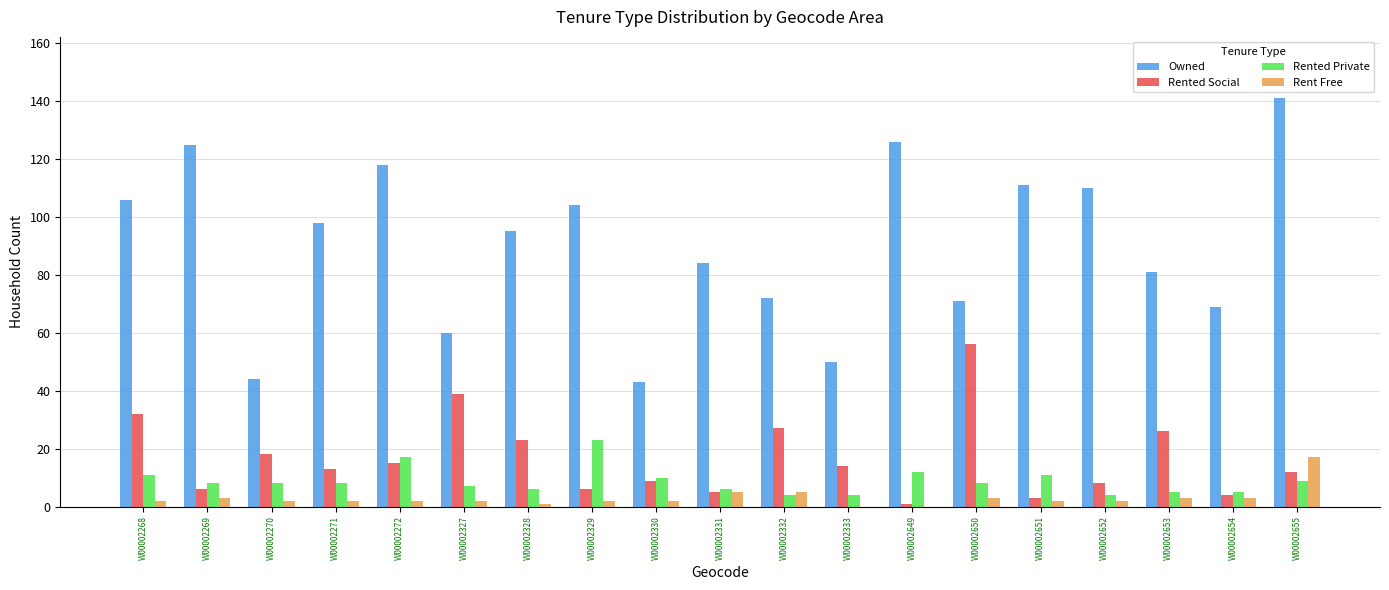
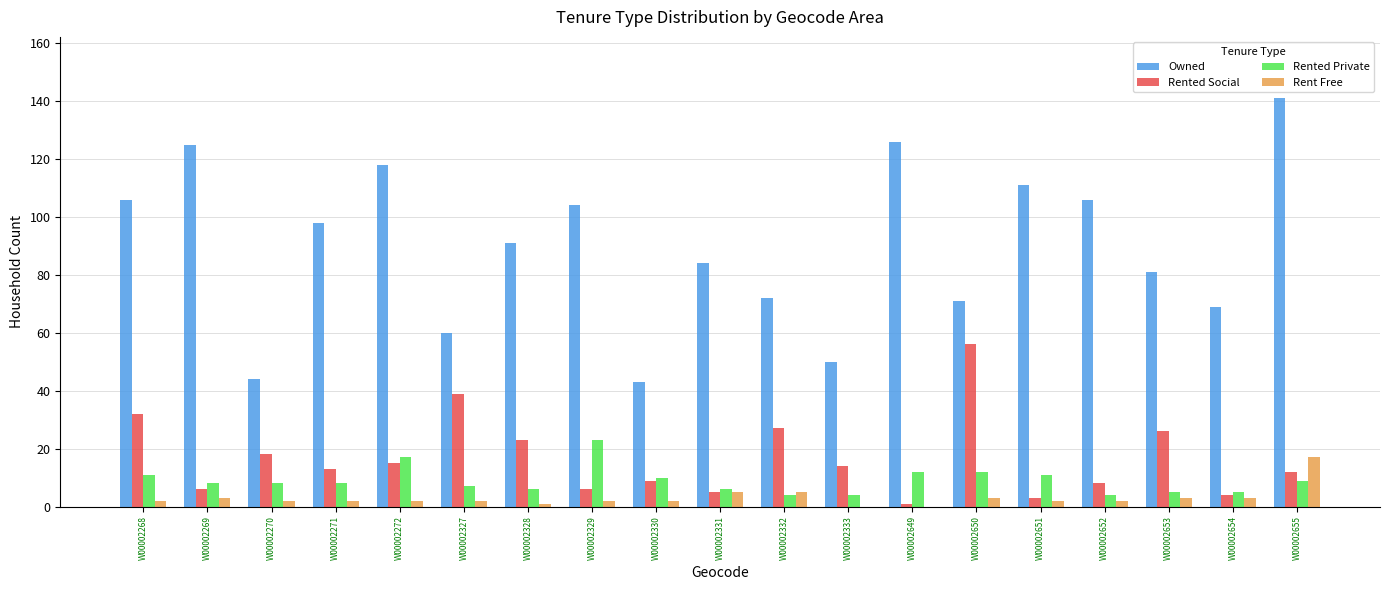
  {
    "Owned": {
      "W00002268": 106,
      "W00002269": 125,
      "W00002270": 44,
      "W00002271": 98,
      "W00002272": 118,
      "W00002327": 60,
-     "W00002328": 95,
+     "W00002328": 91,
      "W00002329": 104,
      "W00002330": 43,
      "W00002331": 84,
      "W00002332": 72,
      "W00002333": 50,
      "W00002649": 126,
      "W00002650": 71,
      "W00002651": 111,
-     "W00002652": 110,
+     "W00002652": 106,
      "W00002653": 81,
      "W00002654": 69,
      "W00002655": 141
    },
    "Rented Social": {
      "W00002268": 32,
      "W00002269": 6,
      "W00002270": 18,
      "W00002271": 13,
      "W00002272": 15,
      "W00002327": 39,
      "W00002328": 23,
      "W00002329": 6,
      "W00002330": 9,
      "W00002331": 5,
      "W00002332": 27,
      "W00002333": 14,
      "W00002649": 1,
      "W00002650": 56,
      "W00002651": 3,
      "W00002652": 8,
      "W00002653": 26,
      "W00002654": 4,
      "W00002655": 12
    },
    "Rented Private": {
      "W00002268": 11,
      "W00002269": 8,
      "W00002270": 8,
      "W00002271": 8,
      "W00002272": 17,
      "W00002327": 7,
      "W00002328": 6,
      "W00002329": 23,
      "W00002330": 10,
      "W00002331": 6,
      "W00002332": 4,
      "W00002333": 4,
      "W00002649": 12,
-     "W00002650": 8,
+     "W00002650": 12,
      "W00002651": 11,
      "W00002652": 4,
      "W00002653": 5,
      "W00002654": 5,
      "W00002655": 9
    },
    "Rent Free": {
      "W00002268": 2,
      "W00002269": 3,
      "W00002270": 2,
      "W00002271": 2,
      "W00002272": 2,
      "W00002327": 2,
      "W00002328": 1,
      "W00002329": 2,
      "W00002330": 2,
      "W00002331": 5,
      "W00002332": 5,
      "W00002333": 0,
      "W00002649": 0,
      "W00002650": 3,
      "W00002651": 2,
      "W00002652": 2,
      "W00002653": 3,
      "W00002654": 3,
      "W00002655": 17
    }
  }
